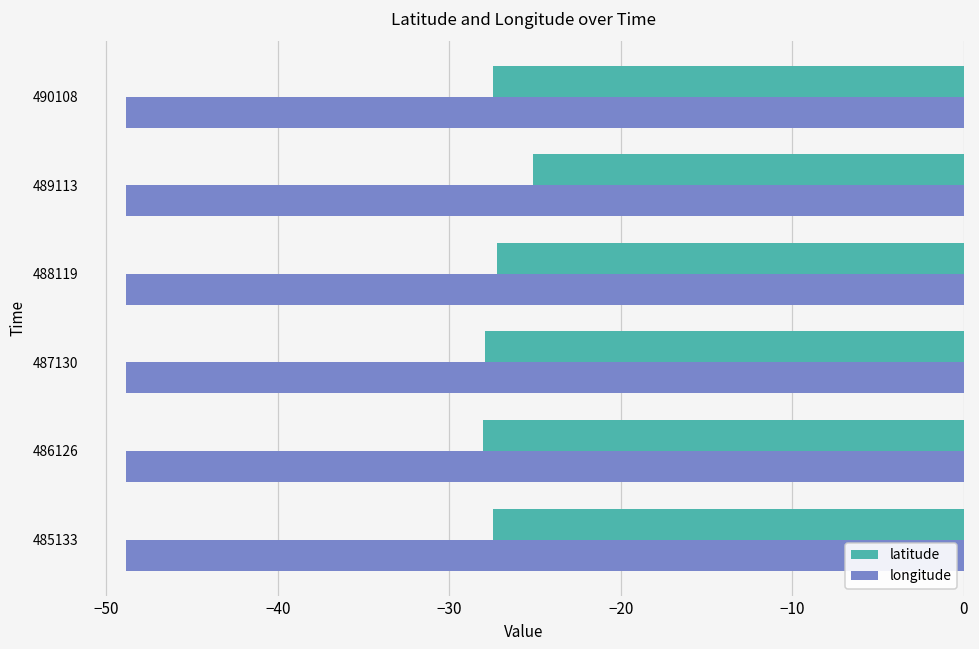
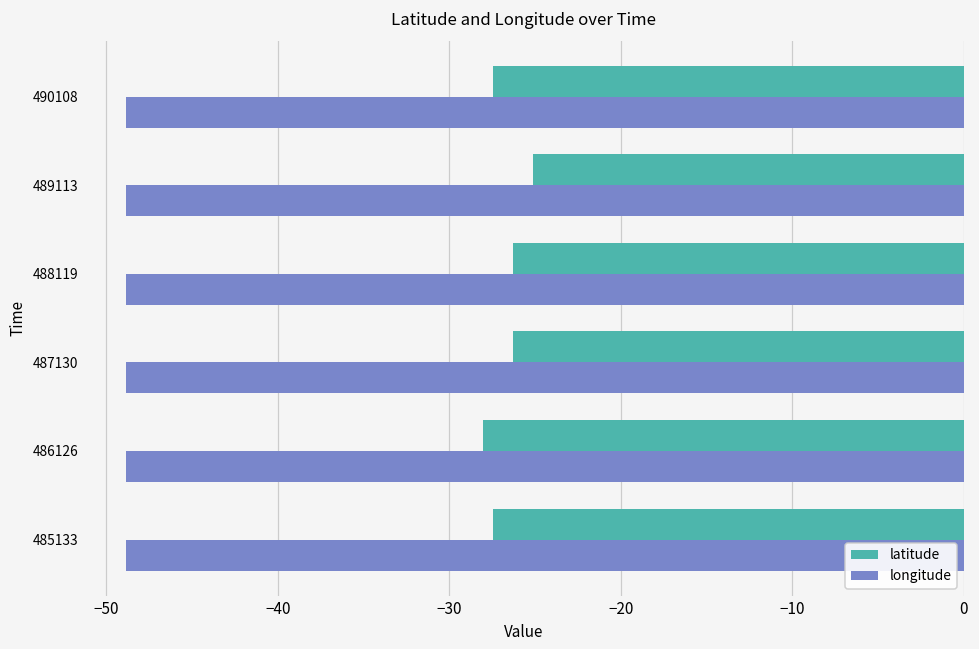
  {
    "latitude": {
      "490108": -27.4,
      "489113": -25.1,
-     "488119": -27.2,
-     "487130": -27.9,
+     "488119": -26.3,
+     "487130": -26.3,
      "486126": -28.0,
      "485133": -27.5
    },
    "longitude": {
      "490108": -48.9,
      "489113": -48.9,
      "488119": -48.9,
      "487130": -48.9,
      "486126": -48.9,
      "485133": -48.9
    }
  }
